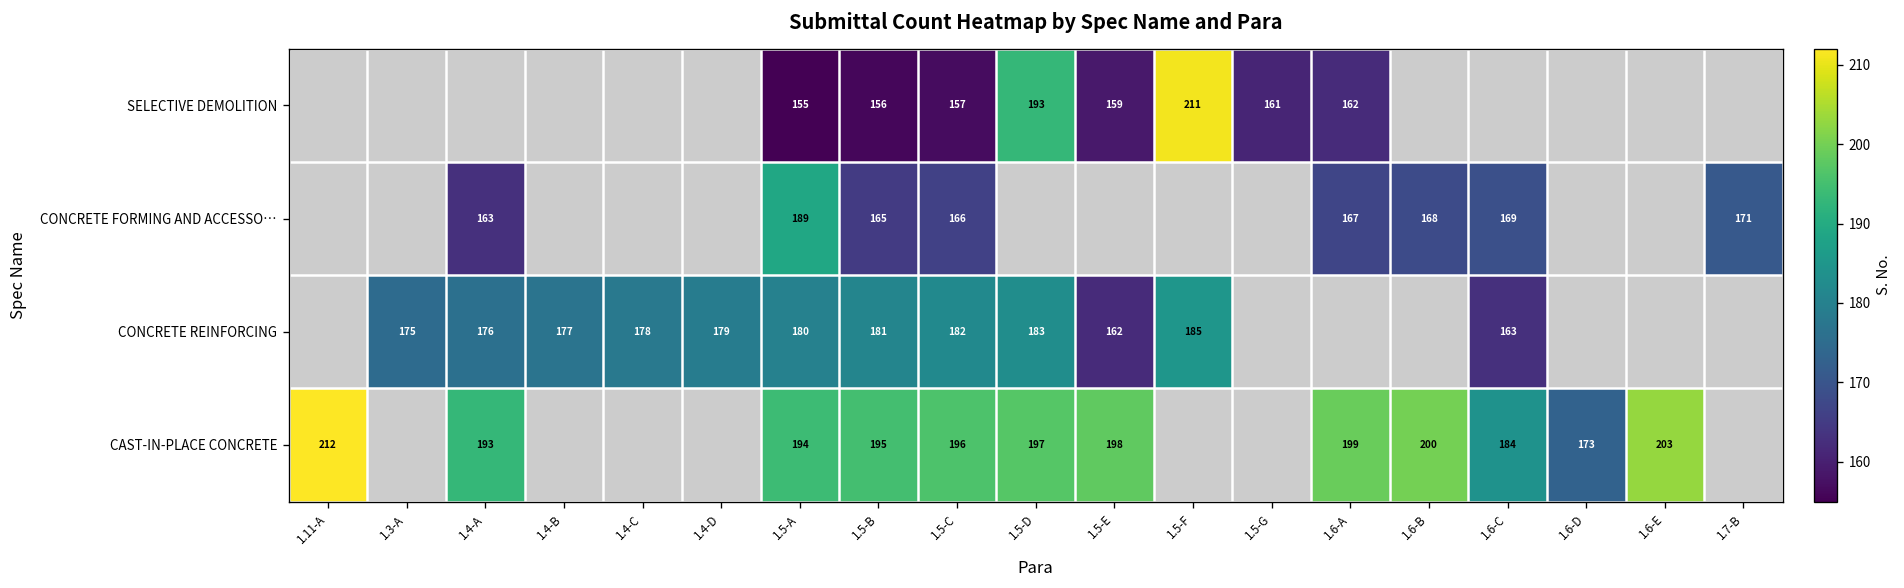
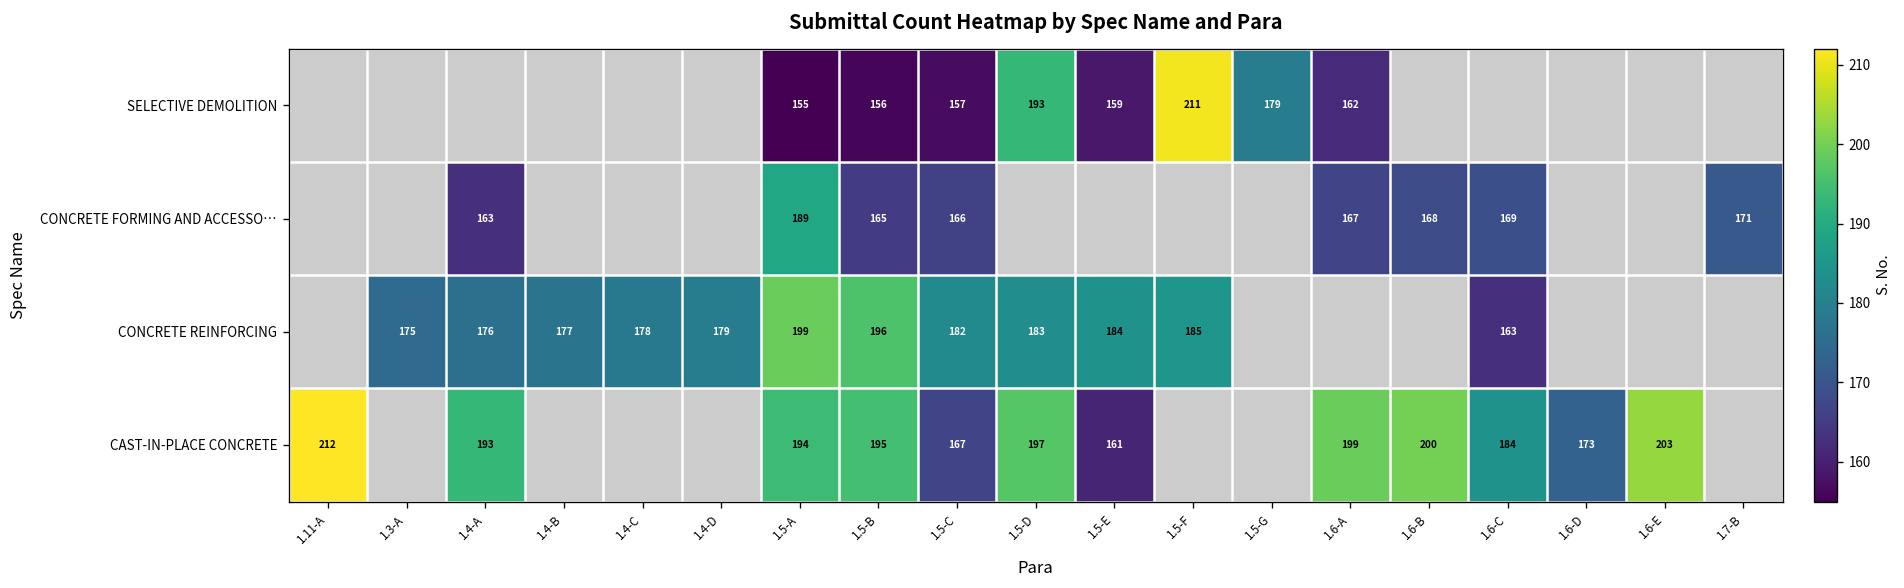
  {
    "SELECTIVE DEMOLITION": {
      "1.5-A": 155,
      "1.5-B": 156,
      "1.5-C": 157,
      "1.5-D": 193,
      "1.5-E": 159,
      "1.5-F": 211,
-     "1.5-G": 161,
+     "1.5-G": 179,
      "1.6-A": 162
    },
    "CONCRETE FORMING AND ACCESSO…": {
      "1.4-A": 163,
      "1.5-A": 189,
      "1.5-B": 165,
      "1.5-C": 166,
      "1.6-A": 167,
      "1.6-B": 168,
      "1.6-C": 169,
      "1.7-B": 171
    },
    "CONCRETE REINFORCING": {
      "1.3-A": 175,
      "1.4-A": 176,
      "1.4-B": 177,
      "1.4-C": 178,
      "1.4-D": 179,
-     "1.5-A": 180,
-     "1.5-B": 181,
+     "1.5-A": 199,
+     "1.5-B": 196,
      "1.5-C": 182,
      "1.5-D": 183,
-     "1.5-E": 162,
+     "1.5-E": 184,
      "1.5-F": 185,
      "1.6-C": 163
    },
    "CAST-IN-PLACE CONCRETE": {
      "1.11-A": 212,
      "1.4-A": 193,
      "1.5-A": 194,
      "1.5-B": 195,
-     "1.5-C": 196,
+     "1.5-C": 167,
      "1.5-D": 197,
-     "1.5-E": 198,
+     "1.5-E": 161,
      "1.6-A": 199,
      "1.6-B": 200,
      "1.6-C": 184,
      "1.6-D": 173,
      "1.6-E": 203
    }
  }
